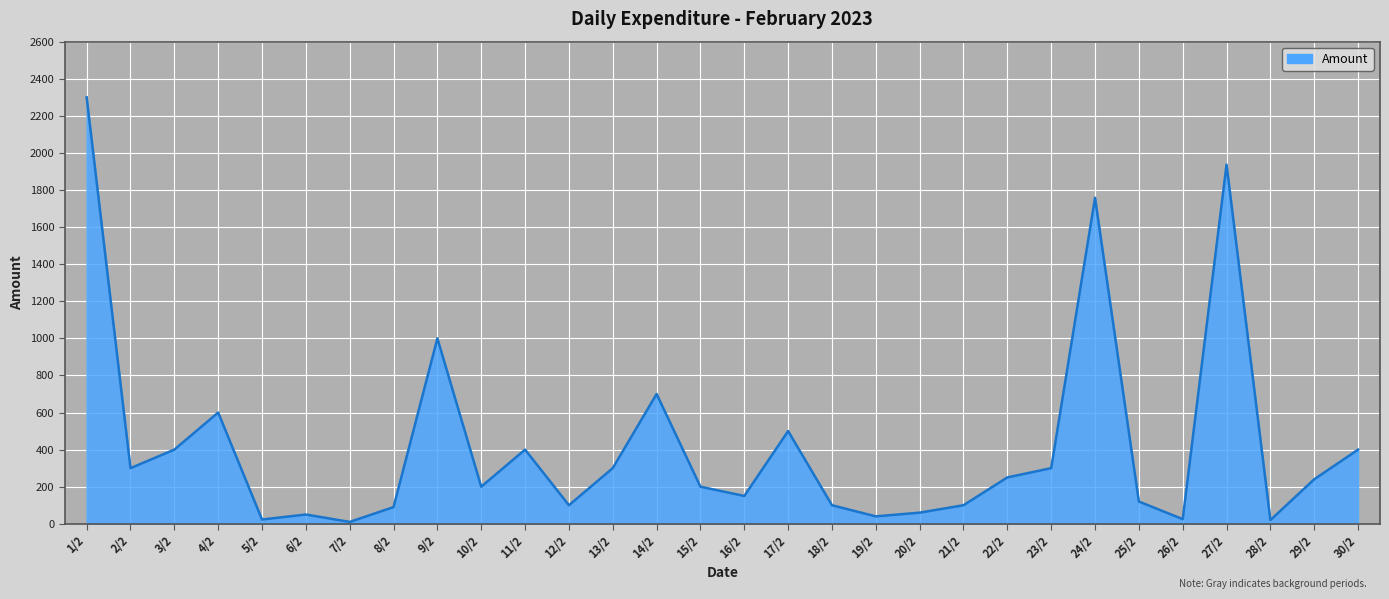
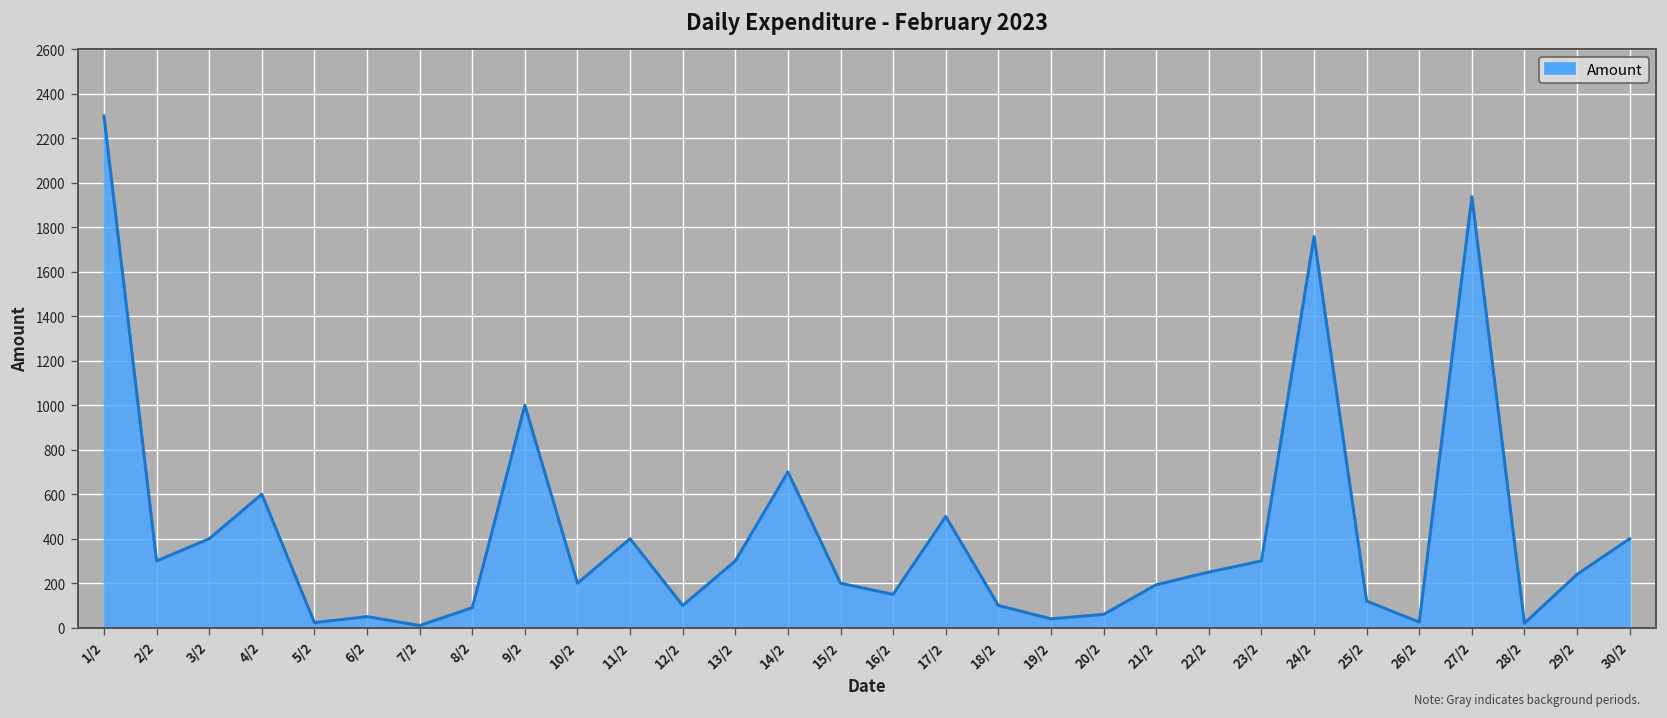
  {
    "1/2": 2300,
    "2/2": 300,
    "3/2": 400,
    "4/2": 600,
    "5/2": 20,
    "6/2": 50,
    "7/2": 10,
    "8/2": 90,
    "9/2": 1000,
    "10/2": 200,
    "11/2": 400,
    "12/2": 100,
    "13/2": 300,
    "14/2": 700,
    "15/2": 200,
    "16/2": 150,
    "17/2": 500,
    "18/2": 100,
    "19/2": 40,
    "20/2": 60,
-   "21/2": 100,
+   "21/2": 190,
    "22/2": 250,
    "23/2": 300,
    "24/2": 1760,
    "25/2": 120,
    "26/2": 30,
    "27/2": 1940,
    "28/2": 20,
    "29/2": 240,
    "30/2": 400
  }
